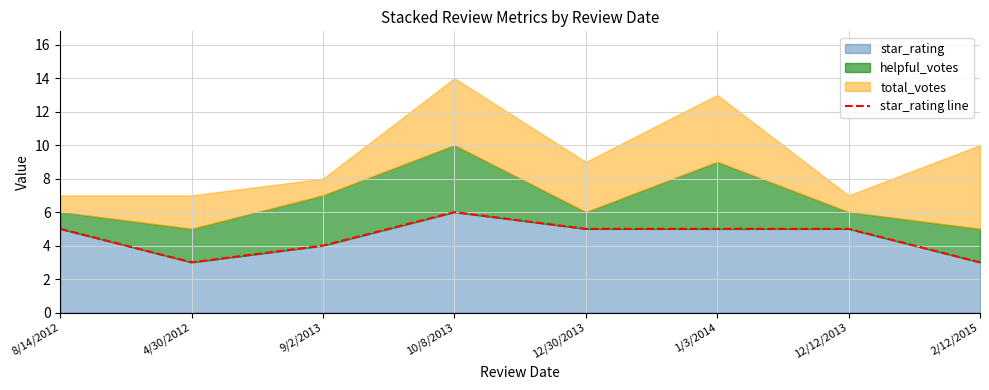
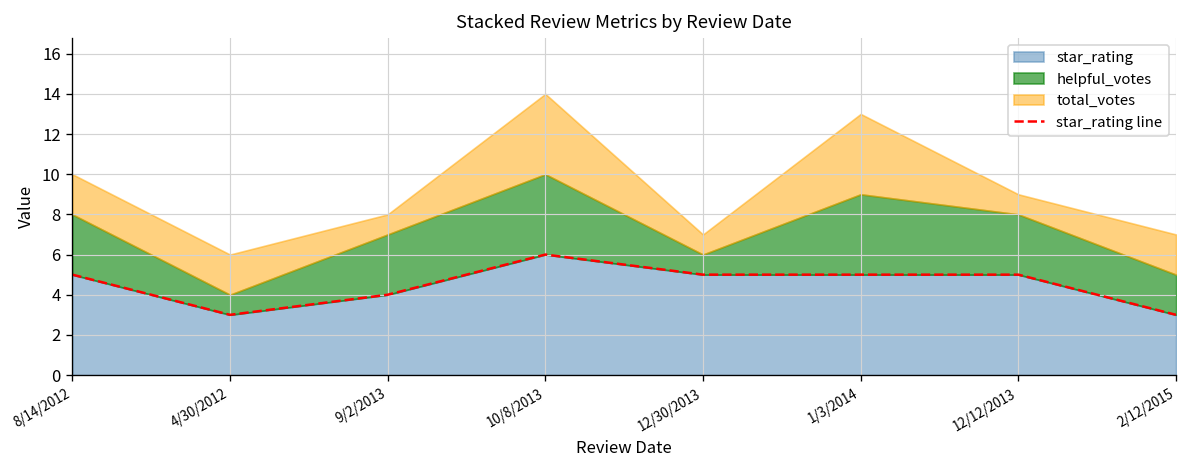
  {
    "star_rating": {
      "8/14/2012": 5,
      "4/30/2012": 3,
      "9/2/2013": 4,
      "10/8/2013": 6,
      "12/30/2013": 5,
      "1/3/2014": 5,
      "12/12/2013": 5,
      "2/12/2015": 3
    },
    "helpful_votes": {
-     "8/14/2012": 1,
-     "4/30/2012": 2,
+     "8/14/2012": 3,
+     "4/30/2012": 1,
      "9/2/2013": 3,
      "10/8/2013": 4,
      "12/30/2013": 1,
      "1/3/2014": 4,
-     "12/12/2013": 1,
+     "12/12/2013": 3,
      "2/12/2015": 2
    },
    "total_votes": {
-     "8/14/2012": 1,
+     "8/14/2012": 2,
      "4/30/2012": 2,
      "9/2/2013": 1,
      "10/8/2013": 4,
-     "12/30/2013": 3,
+     "12/30/2013": 1,
      "1/3/2014": 4,
      "12/12/2013": 1,
-     "2/12/2015": 5
+     "2/12/2015": 2
    }
  }
